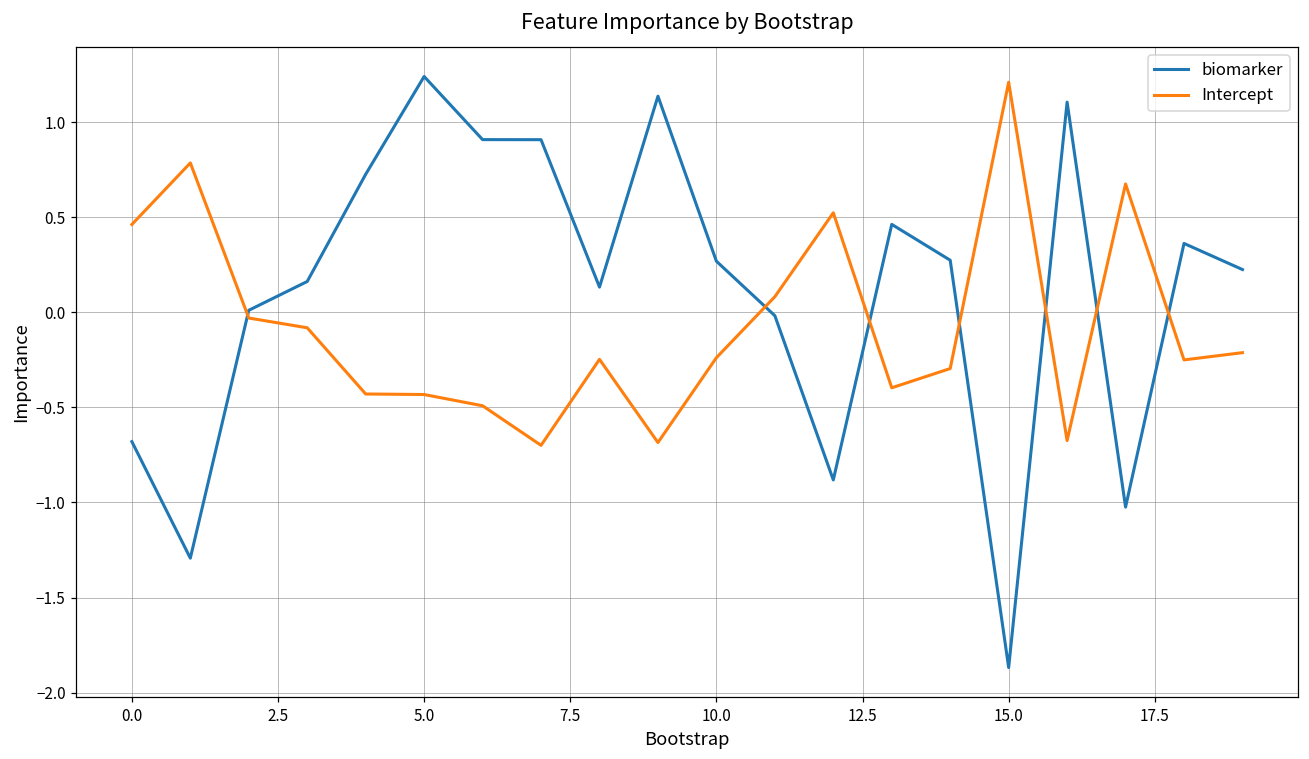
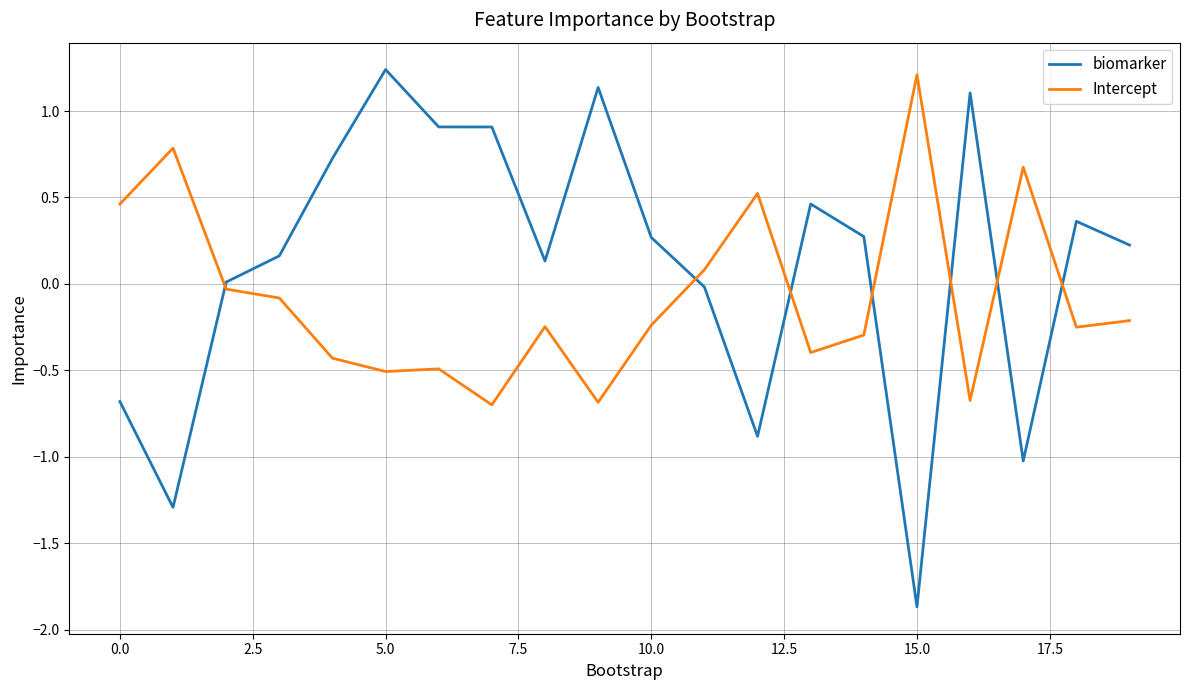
  {
    "biomarker": {
      "0.0": -0.68,
      "5.0": 1.24,
      "10.0": 0.27,
      "15.0": -1.87
    },
    "Intercept": {
      "0.0": 0.46,
-     "5.0": -0.43,
+     "5.0": -0.51,
      "10.0": -0.24,
      "15.0": 1.21
    }
  }
